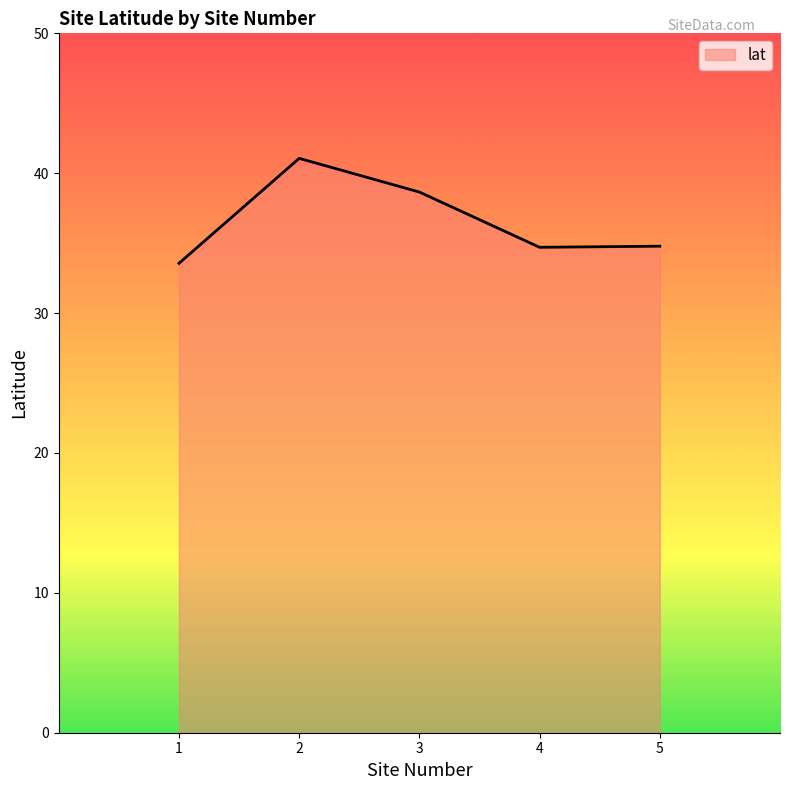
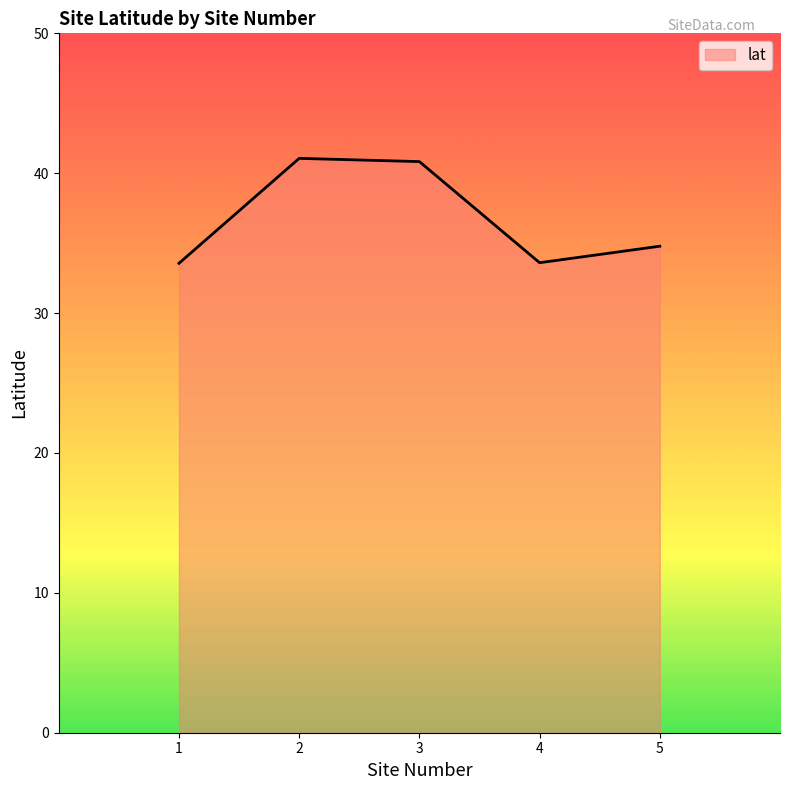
  {
    "1": 33.6,
    "2": 41.1,
-   "3": 38.7,
-   "4": 34.7,
+   "3": 40.8,
+   "4": 33.6,
    "5": 34.8
  }
